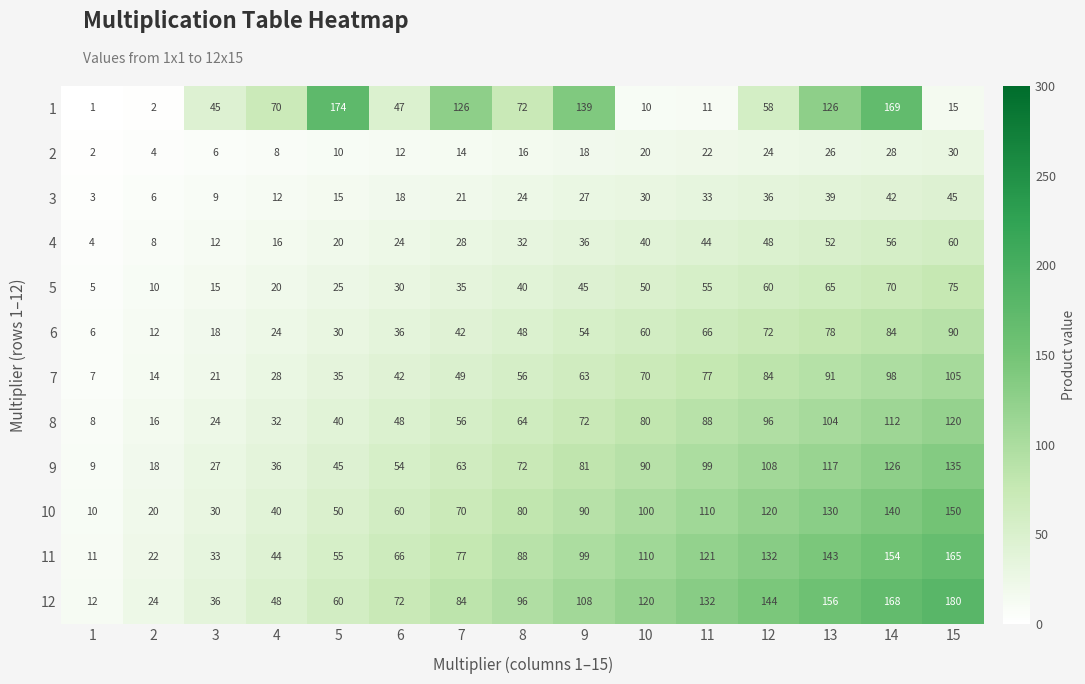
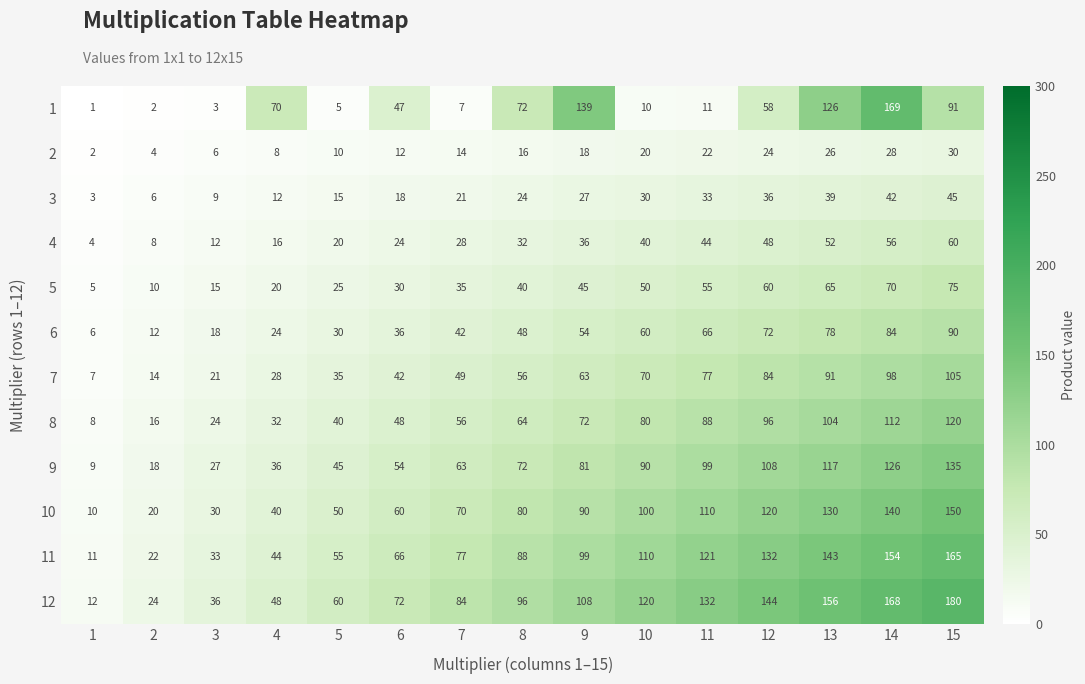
  {
    "1": {
      "1": 1,
      "2": 2,
-     "3": 45,
+     "3": 3,
      "4": 70,
-     "5": 174,
+     "5": 5,
      "6": 47,
-     "7": 126,
+     "7": 7,
      "8": 72,
      "9": 139,
      "10": 10,
      "11": 11,
      "12": 58,
      "13": 126,
      "14": 169,
-     "15": 15
+     "15": 91
    },
    "2": {
      "1": 2,
      "2": 4,
      "3": 6,
      "4": 8,
      "5": 10,
      "6": 12,
      "7": 14,
      "8": 16,
      "9": 18,
      "10": 20,
      "11": 22,
      "12": 24,
      "13": 26,
      "14": 28,
      "15": 30
    },
    "3": {
      "1": 3,
      "2": 6,
      "3": 9,
      "4": 12,
      "5": 15,
      "6": 18,
      "7": 21,
      "8": 24,
      "9": 27,
      "10": 30,
      "11": 33,
      "12": 36,
      "13": 39,
      "14": 42,
      "15": 45
    },
    "4": {
      "1": 4,
      "2": 8,
      "3": 12,
      "4": 16,
      "5": 20,
      "6": 24,
      "7": 28,
      "8": 32,
      "9": 36,
      "10": 40,
      "11": 44,
      "12": 48,
      "13": 52,
      "14": 56,
      "15": 60
    },
    "5": {
      "1": 5,
      "2": 10,
      "3": 15,
      "4": 20,
      "5": 25,
      "6": 30,
      "7": 35,
      "8": 40,
      "9": 45,
      "10": 50,
      "11": 55,
      "12": 60,
      "13": 65,
      "14": 70,
      "15": 75
    },
    "6": {
      "1": 6,
      "2": 12,
      "3": 18,
      "4": 24,
      "5": 30,
      "6": 36,
      "7": 42,
      "8": 48,
      "9": 54,
      "10": 60,
      "11": 66,
      "12": 72,
      "13": 78,
      "14": 84,
      "15": 90
    },
    "7": {
      "1": 7,
      "2": 14,
      "3": 21,
      "4": 28,
      "5": 35,
      "6": 42,
      "7": 49,
      "8": 56,
      "9": 63,
      "10": 70,
      "11": 77,
      "12": 84,
      "13": 91,
      "14": 98,
      "15": 105
    },
    "8": {
      "1": 8,
      "2": 16,
      "3": 24,
      "4": 32,
      "5": 40,
      "6": 48,
      "7": 56,
      "8": 64,
      "9": 72,
      "10": 80,
      "11": 88,
      "12": 96,
      "13": 104,
      "14": 112,
      "15": 120
    },
    "9": {
      "1": 9,
      "2": 18,
      "3": 27,
      "4": 36,
      "5": 45,
      "6": 54,
      "7": 63,
      "8": 72,
      "9": 81,
      "10": 90,
      "11": 99,
      "12": 108,
      "13": 117,
      "14": 126,
      "15": 135
    },
    "10": {
      "1": 10,
      "2": 20,
      "3": 30,
      "4": 40,
      "5": 50,
      "6": 60,
      "7": 70,
      "8": 80,
      "9": 90,
      "10": 100,
      "11": 110,
      "12": 120,
      "13": 130,
      "14": 140,
      "15": 150
    },
    "11": {
      "1": 11,
      "2": 22,
      "3": 33,
      "4": 44,
      "5": 55,
      "6": 66,
      "7": 77,
      "8": 88,
      "9": 99,
      "10": 110,
      "11": 121,
      "12": 132,
      "13": 143,
      "14": 154,
      "15": 165
    },
    "12": {
      "1": 12,
      "2": 24,
      "3": 36,
      "4": 48,
      "5": 60,
      "6": 72,
      "7": 84,
      "8": 96,
      "9": 108,
      "10": 120,
      "11": 132,
      "12": 144,
      "13": 156,
      "14": 168,
      "15": 180
    }
  }
